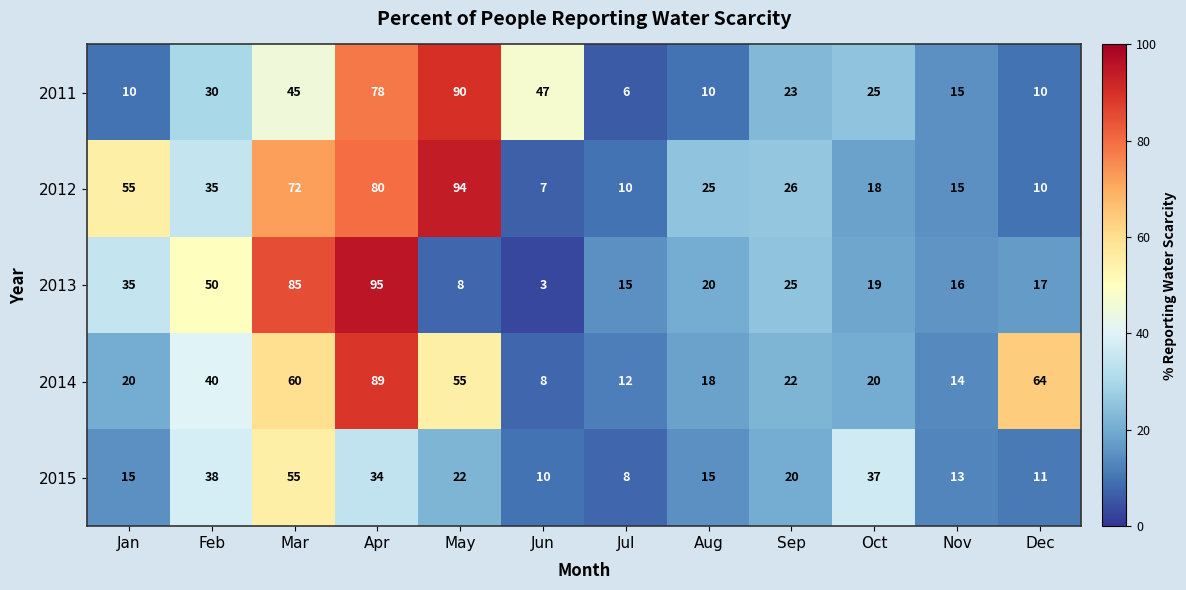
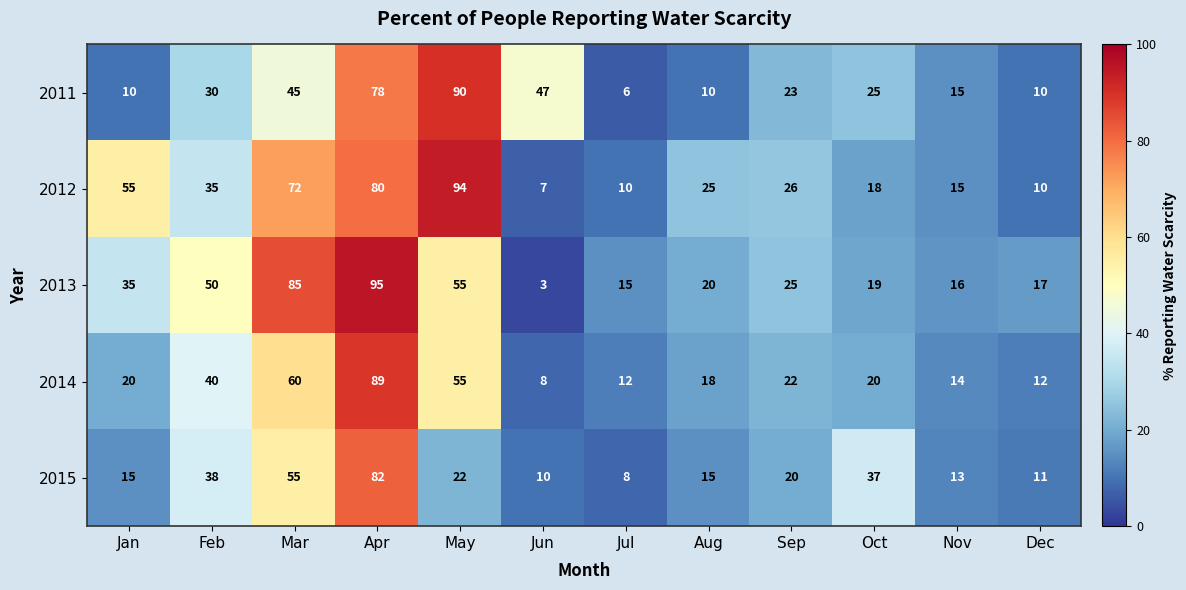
  {
    "2011": {
      "Jan": 10,
      "Feb": 30,
      "Mar": 45,
      "Apr": 78,
      "May": 90,
      "Jun": 47,
      "Jul": 6,
      "Aug": 10,
      "Sep": 23,
      "Oct": 25,
      "Nov": 15,
      "Dec": 10
    },
    "2012": {
      "Jan": 55,
      "Feb": 35,
      "Mar": 72,
      "Apr": 80,
      "May": 94,
      "Jun": 7,
      "Jul": 10,
      "Aug": 25,
      "Sep": 26,
      "Oct": 18,
      "Nov": 15,
      "Dec": 10
    },
    "2013": {
      "Jan": 35,
      "Feb": 50,
      "Mar": 85,
      "Apr": 95,
-     "May": 8,
+     "May": 55,
      "Jun": 3,
      "Jul": 15,
      "Aug": 20,
      "Sep": 25,
      "Oct": 19,
      "Nov": 16,
      "Dec": 17
    },
    "2014": {
      "Jan": 20,
      "Feb": 40,
      "Mar": 60,
      "Apr": 89,
      "May": 55,
      "Jun": 8,
      "Jul": 12,
      "Aug": 18,
      "Sep": 22,
      "Oct": 20,
      "Nov": 14,
-     "Dec": 64
+     "Dec": 12
    },
    "2015": {
      "Jan": 15,
      "Feb": 38,
      "Mar": 55,
-     "Apr": 34,
+     "Apr": 82,
      "May": 22,
      "Jun": 10,
      "Jul": 8,
      "Aug": 15,
      "Sep": 20,
      "Oct": 37,
      "Nov": 13,
      "Dec": 11
    }
  }
